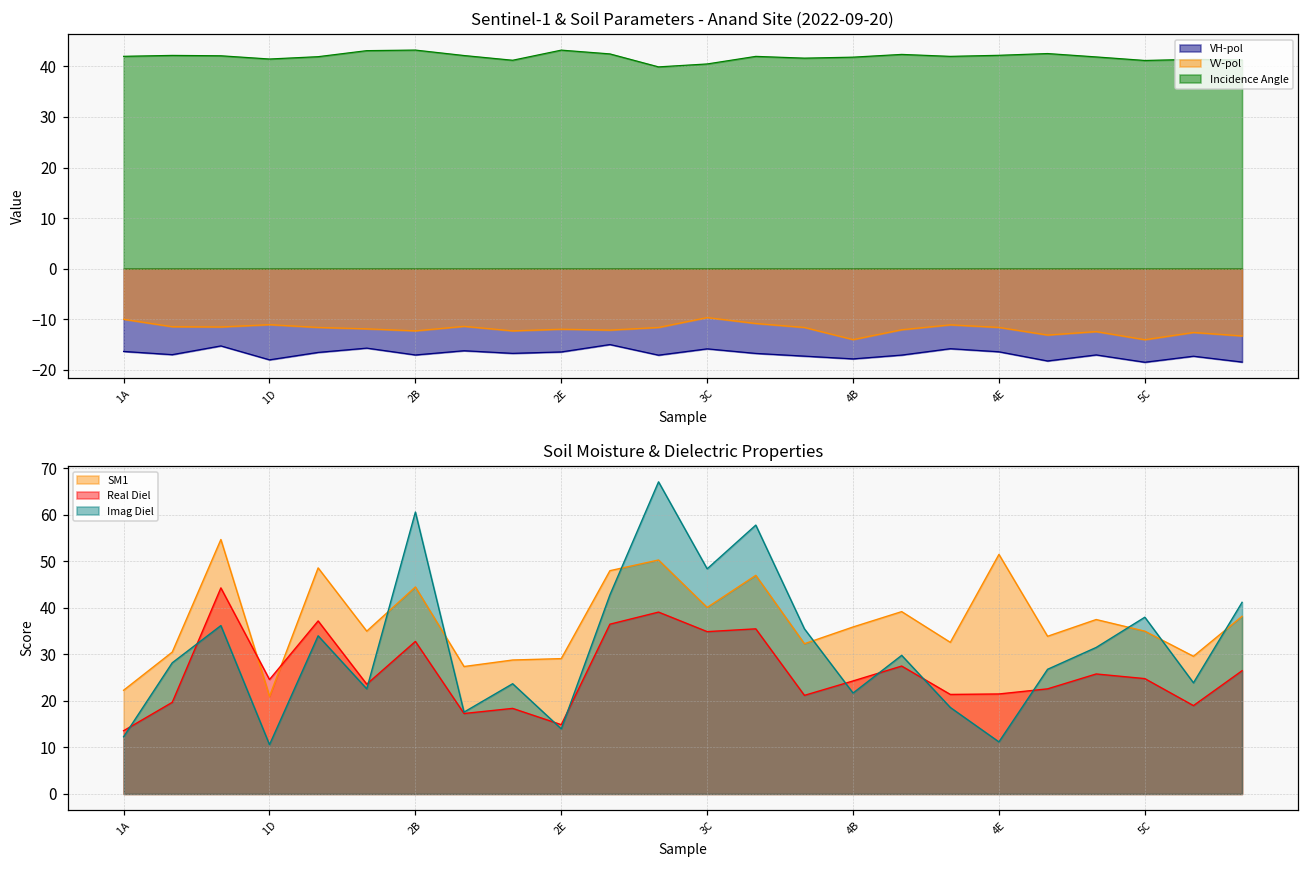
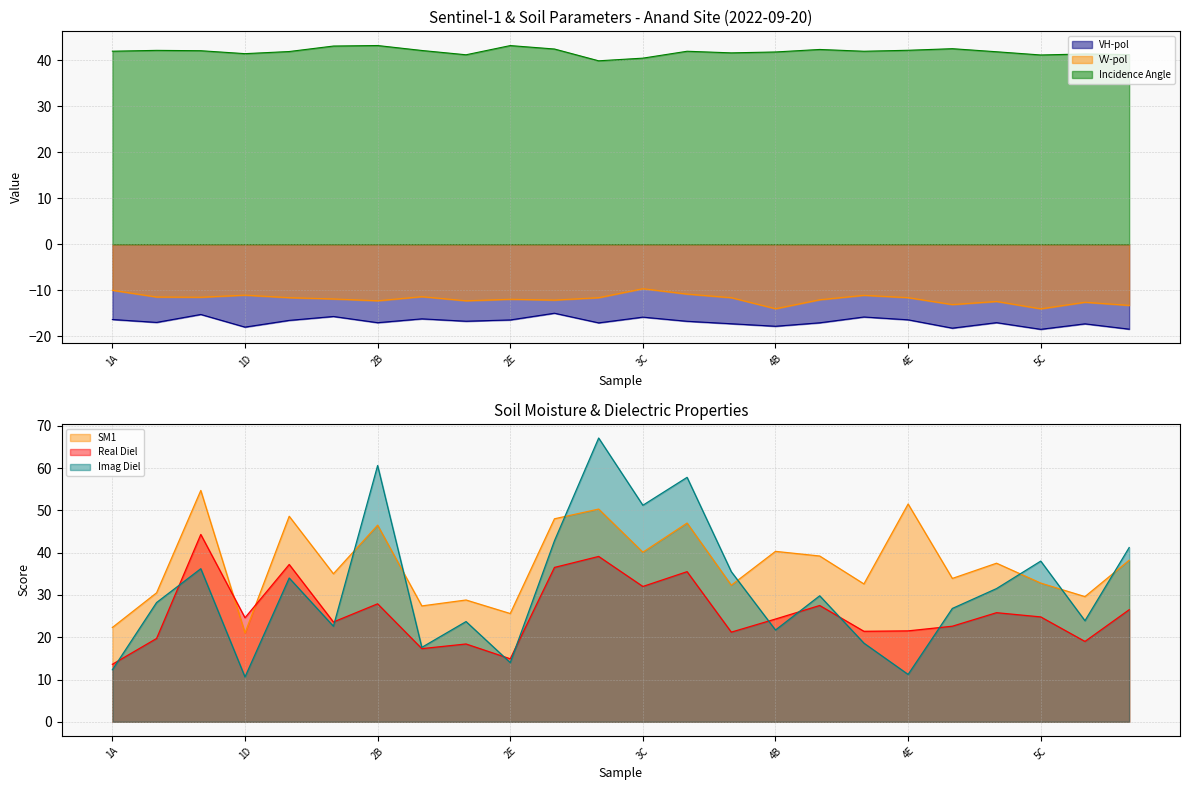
  {
    "Sentinel-1 & Soil Parameters - Anand Site (2022-09-20)": {
      "Incidence Angle": {
        "1A": 42,
        "1D": 41,
        "2B": 43,
        "2E": 43,
        "3C": 40,
        "4B": 42,
        "4E": 42,
        "5C": 41
      }
    },
    "Soil Moisture & Dielectric Properties": {
      "SM1": {
        "1A": 22,
        "1D": 21,
-       "2B": 45,
-       "2E": 29,
+       "2B": 47,
+       "2E": 26,
        "3C": 40,
-       "4B": 36,
+       "4B": 40,
        "4E": 52,
-       "5C": 35
+       "5C": 33
      },
      "Real Diel": {
        "1A": 14,
        "1D": 25,
-       "2B": 33,
+       "2B": 28,
        "2E": 15,
-       "3C": 35,
+       "3C": 32,
        "4B": 24,
        "4E": 22,
        "5C": 25
      },
      "Imag Diel": {
        "1A": 12,
        "1D": 11,
        "2B": 61,
        "2E": 14,
-       "3C": 48,
+       "3C": 51,
        "4B": 22,
        "4E": 11,
        "5C": 38
      }
    }
  }
